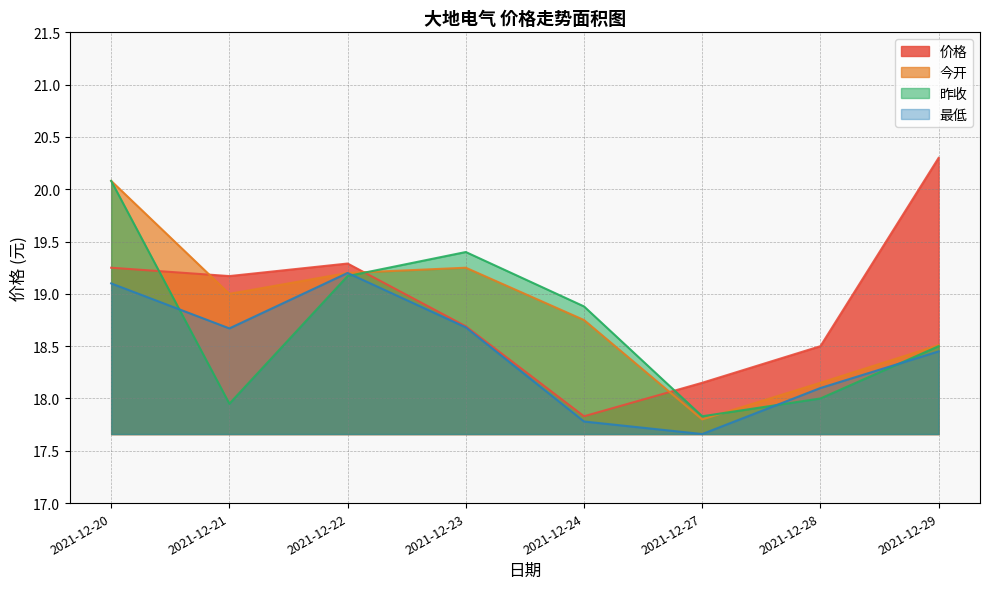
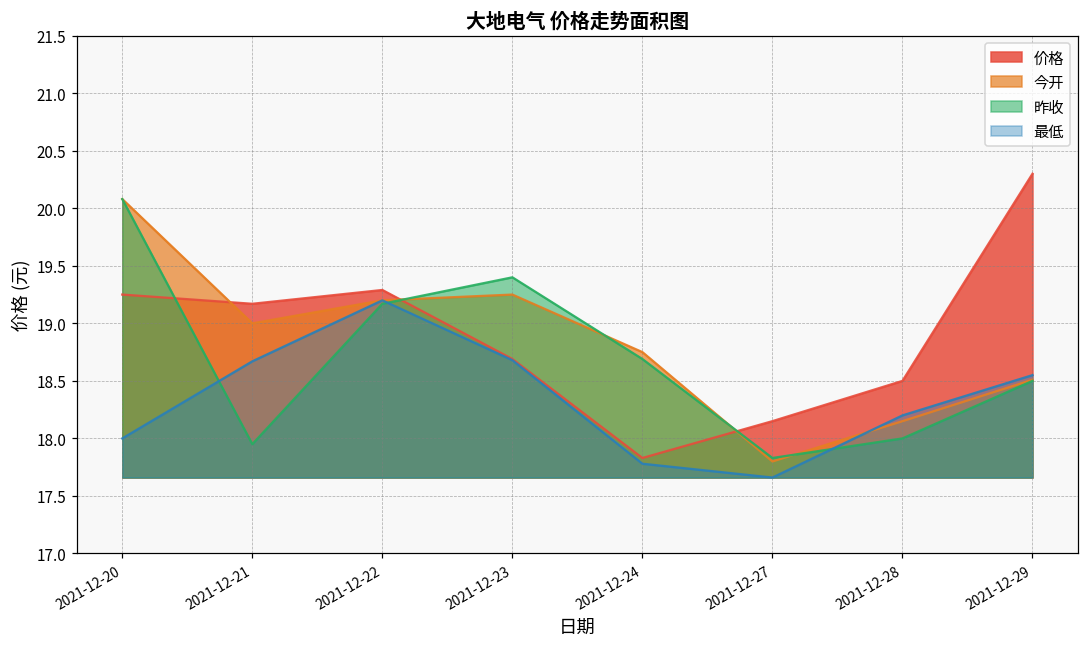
  {
    "昨收": {
      "2021-12-21": 17.95,
      "2021-12-22": 19.17,
      "2021-12-23": 19.40,
-     "2021-12-24": 18.88,
+     "2021-12-24": 18.69,
      "2021-12-27": 17.83,
      "2021-12-28": 18.00
    },
    "最低": {
-     "2021-12-20": 19.1,
+     "2021-12-20": 18.0,
      "2021-12-21": 18.67,
      "2021-12-24": 17.78,
      "2021-12-27": 17.66,
-     "2021-12-28": 18.1,
-     "2021-12-29": 18.45
+     "2021-12-28": 18.2,
+     "2021-12-29": 18.55
    }
  }
